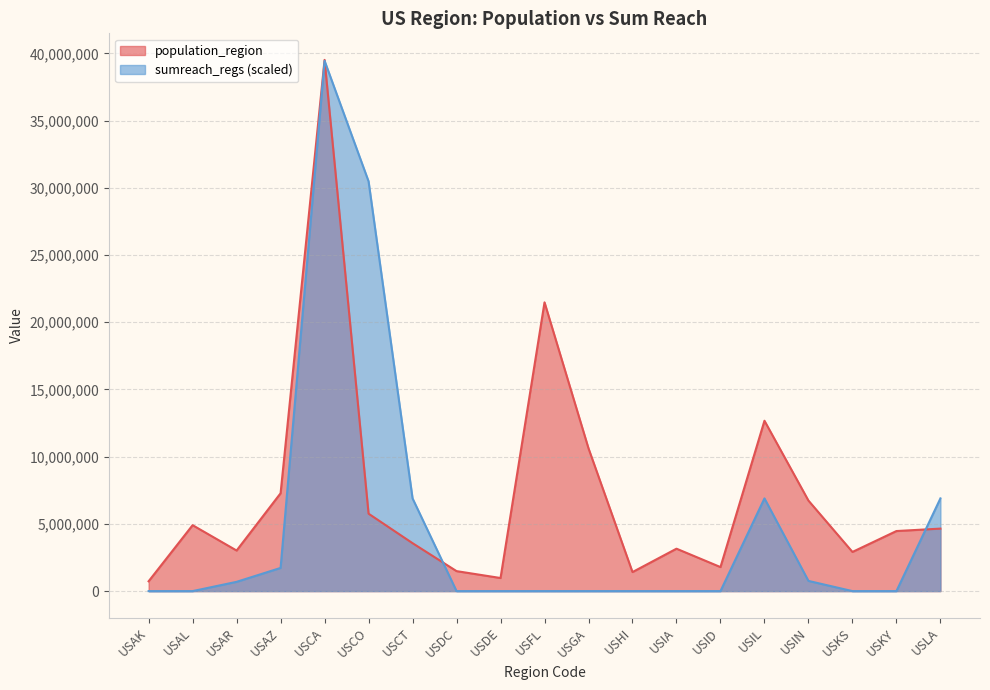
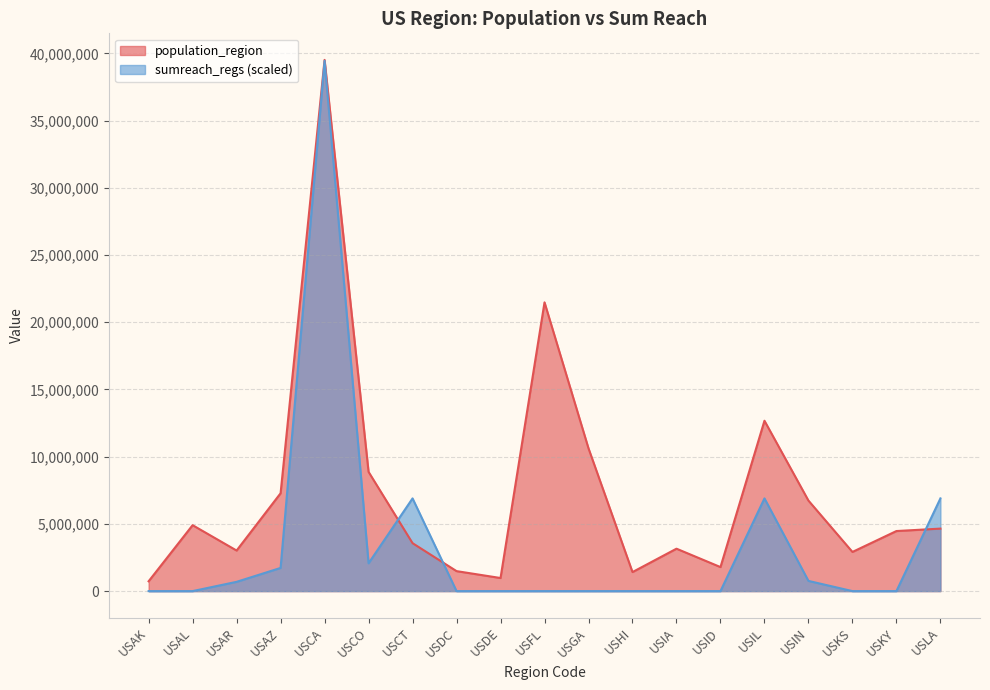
  {
    "population_region": {
      "USAK": "700,000",
      "USAL": "4,900,000",
      "USAR": "3,000,000",
      "USAZ": "7,300,000",
-     "USCO": "5,800,000",
+     "USCO": "8,900,000",
      "USCT": "3,600,000",
      "USDC": "1,500,000",
      "USDE": "1,000,000",
      "USFL": "21,500,000",
      "USGA": "10,600,000",
      "USHI": "1,400,000",
      "USIA": "3,200,000",
      "USID": "1,800,000",
      "USIL": "12,700,000",
      "USIN": "6,700,000",
      "USKS": "2,900,000",
      "USKY": "4,500,000",
      "USLA": "4,600,000"
    },
    "sumreach_regs (scaled)": {
      "USAK": "0",
      "USAL": "0",
      "USAR": "700,000",
      "USAZ": "1,700,000",
-     "USCO": "30,500,000",
+     "USCO": "2,100,000",
      "USCT": "6,900,000",
      "USDC": "0",
      "USDE": "0",
      "USFL": "0",
      "USGA": "0",
      "USHI": "0",
      "USIA": "0",
      "USID": "0",
      "USIL": "6,900,000",
      "USIN": "800,000",
      "USKS": "0",
      "USKY": "0",
      "USLA": "6,900,000"
    }
  }
